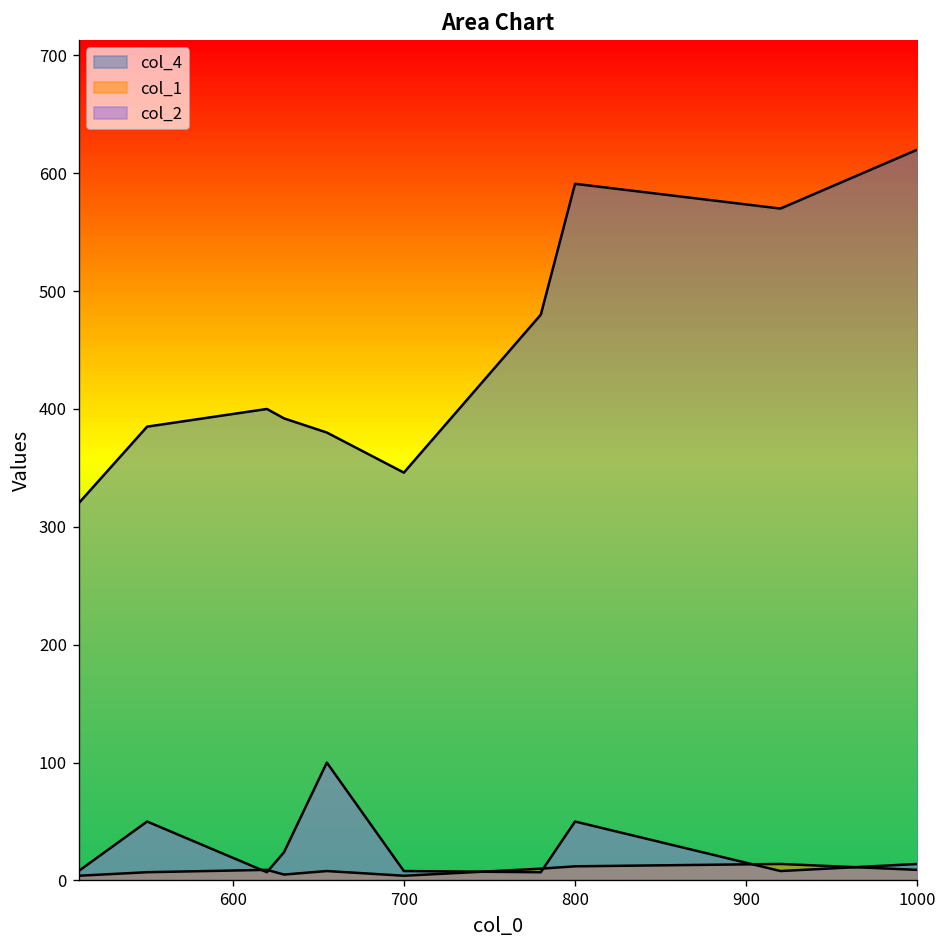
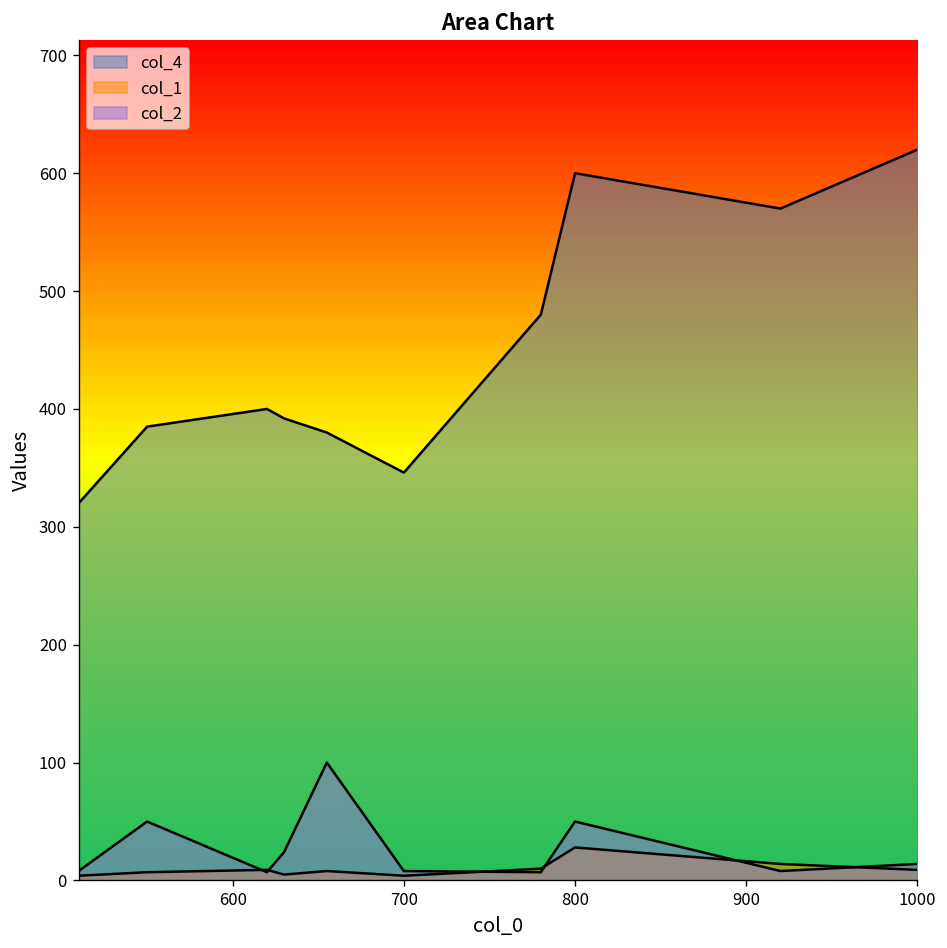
  {
    "col_4": {
      "700": 350,
-     "800": 590,
+     "800": 600,
      "1000": 620
    },
    "col_1": {
      "700": 0,
-     "800": 10,
+     "800": 30,
      "1000": 10
    },
    "col_2": {
      "700": 10,
      "800": 50,
      "1000": 10
    }
  }
